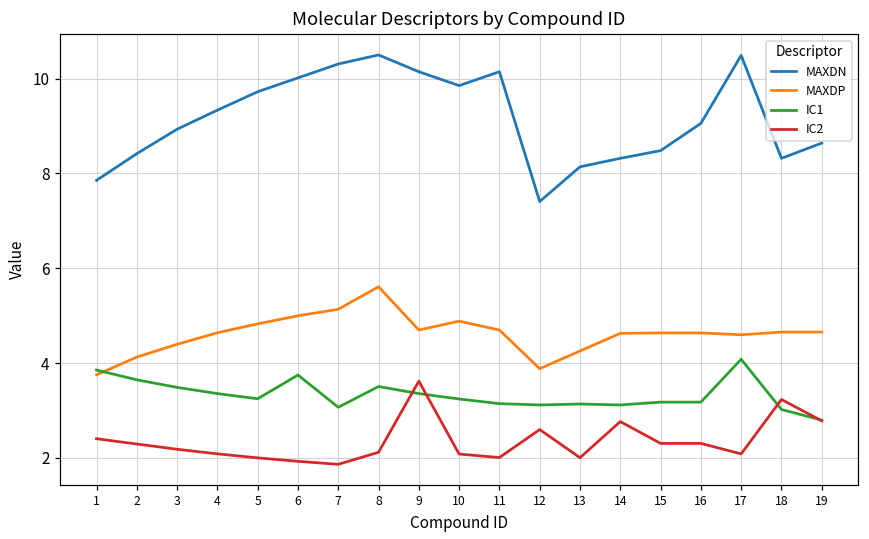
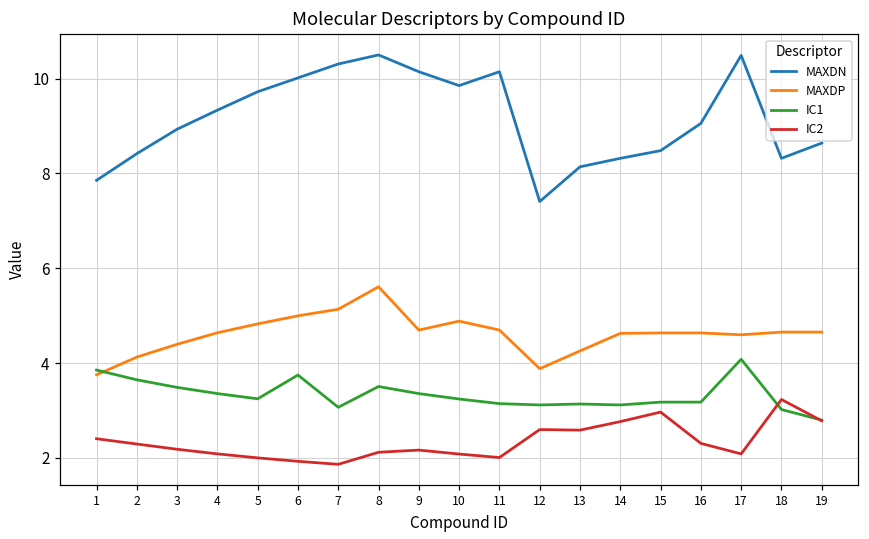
  {
    "MAXDN": {
      "1": 7.9,
      "2": 8.4,
      "3": 8.9,
      "4": 9.3,
      "5": 9.7,
      "6": 10.0,
      "7": 10.3,
      "8": 10.5,
      "9": 10.1,
      "10": 9.9,
      "11": 10.1,
      "12": 7.4,
      "13": 8.1,
      "14": 8.3,
      "15": 8.5,
      "16": 9.1,
      "17": 10.5,
      "18": 8.3,
      "19": 8.6
    },
    "MAXDP": {
      "1": 3.8,
      "2": 4.1,
      "3": 4.4,
      "4": 4.6,
      "5": 4.8,
      "6": 5.0,
      "7": 5.1,
      "8": 5.6,
      "9": 4.7,
      "10": 4.9,
      "11": 4.7,
      "12": 3.9,
      "13": 4.3,
      "14": 4.6,
      "15": 4.6,
      "16": 4.6,
      "17": 4.6,
      "18": 4.7,
      "19": 4.7
    },
    "IC1": {
      "1": 3.9,
      "2": 3.6,
      "3": 3.5,
      "4": 3.4,
      "5": 3.2,
      "6": 3.7,
      "7": 3.1,
      "8": 3.5,
      "9": 3.4,
      "10": 3.2,
      "11": 3.1,
      "12": 3.1,
      "13": 3.1,
      "14": 3.1,
      "15": 3.2,
      "16": 3.2,
      "17": 4.1,
      "18": 3.0
    },
    "IC2": {
      "1": 2.4,
      "2": 2.3,
      "3": 2.2,
      "4": 2.1,
      "5": 2.0,
      "6": 1.9,
      "7": 1.9,
      "8": 2.1,
-     "9": 3.6,
+     "9": 2.2,
      "10": 2.1,
      "11": 2.0,
      "12": 2.6,
-     "13": 2.0,
+     "13": 2.6,
      "14": 2.8,
-     "15": 2.3,
+     "15": 3.0,
      "16": 2.3,
      "17": 2.1,
      "18": 3.2
    }
  }
